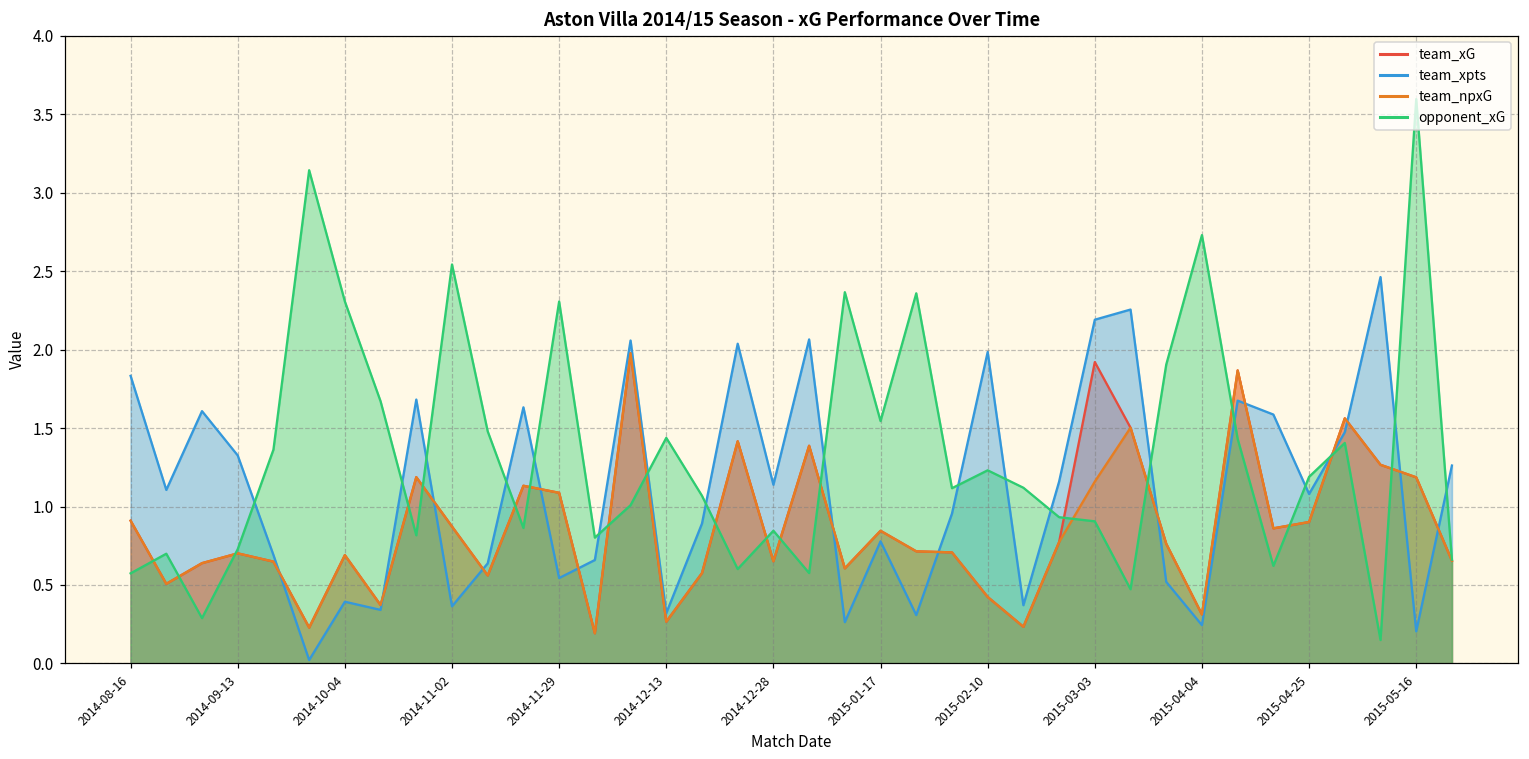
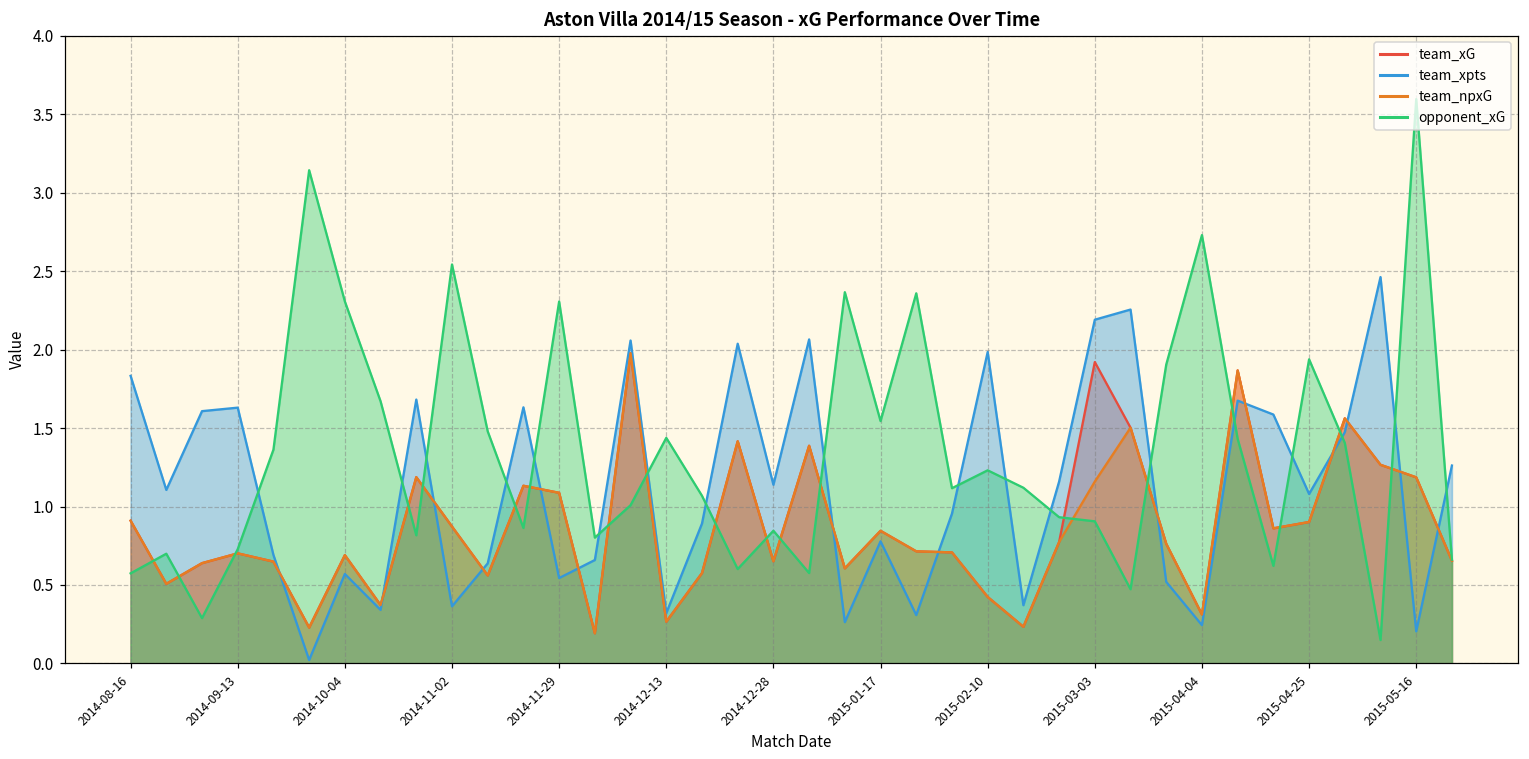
  {
    "team_xpts": {
      "2014-08-16": 1.83,
-     "2014-09-13": 1.33,
-     "2014-10-04": 0.39,
+     "2014-09-13": 1.63,
+     "2014-10-04": 0.57,
      "2014-11-02": 0.36,
      "2014-11-29": 0.54,
      "2014-12-13": 0.32,
      "2014-12-28": 1.14,
      "2015-01-17": 0.78,
      "2015-02-10": 1.98,
      "2015-03-03": 2.19,
      "2015-04-04": 0.24,
      "2015-04-25": 1.08,
      "2015-05-16": 0.20
    },
    "opponent_xG": {
      "2014-08-16": 0.57,
      "2014-09-13": 0.73,
      "2014-10-04": 2.31,
      "2014-11-02": 2.54,
      "2014-11-29": 2.31,
      "2014-12-13": 1.44,
      "2014-12-28": 0.85,
      "2015-01-17": 1.54,
      "2015-02-10": 1.23,
      "2015-03-03": 0.91,
      "2015-04-04": 2.73,
-     "2015-04-25": 1.19
+     "2015-04-25": 1.94
    }
  }
